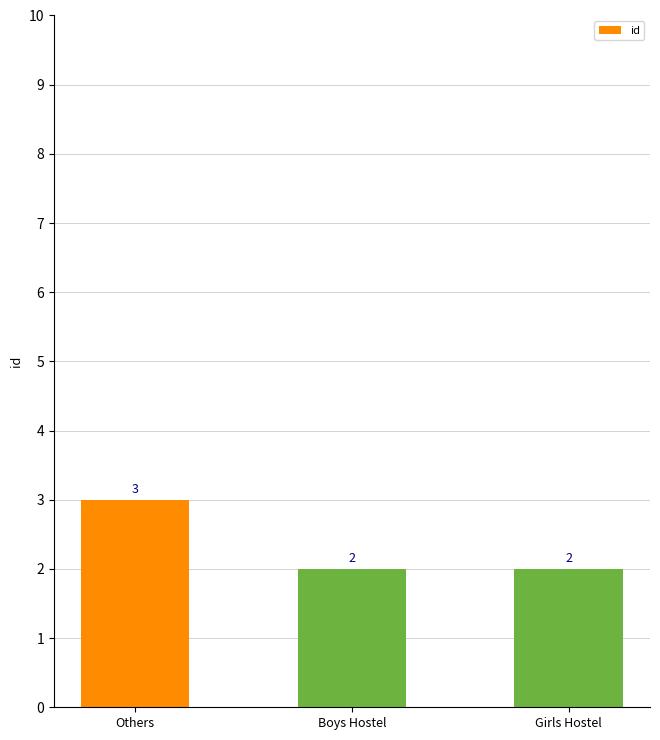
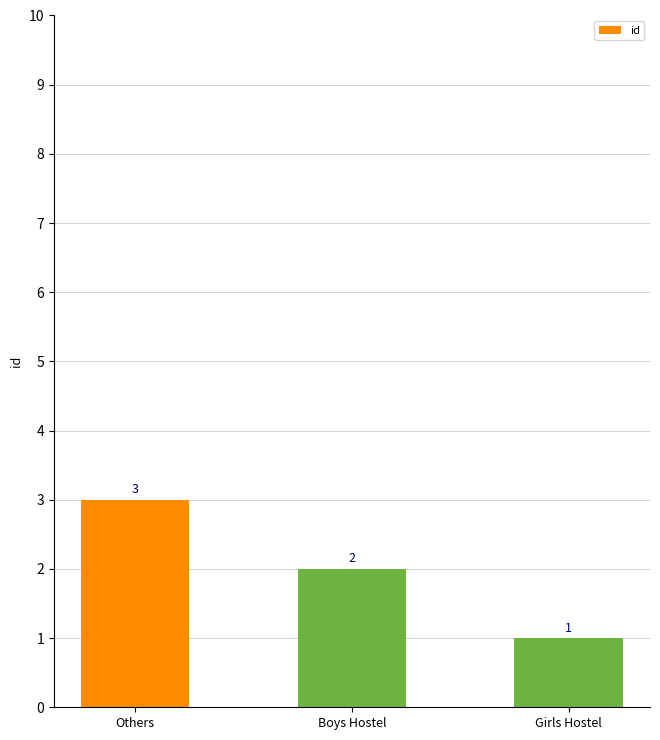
  {
    "Others": 3,
    "Boys Hostel": 2,
-   "Girls Hostel": 2
+   "Girls Hostel": 1
  }
